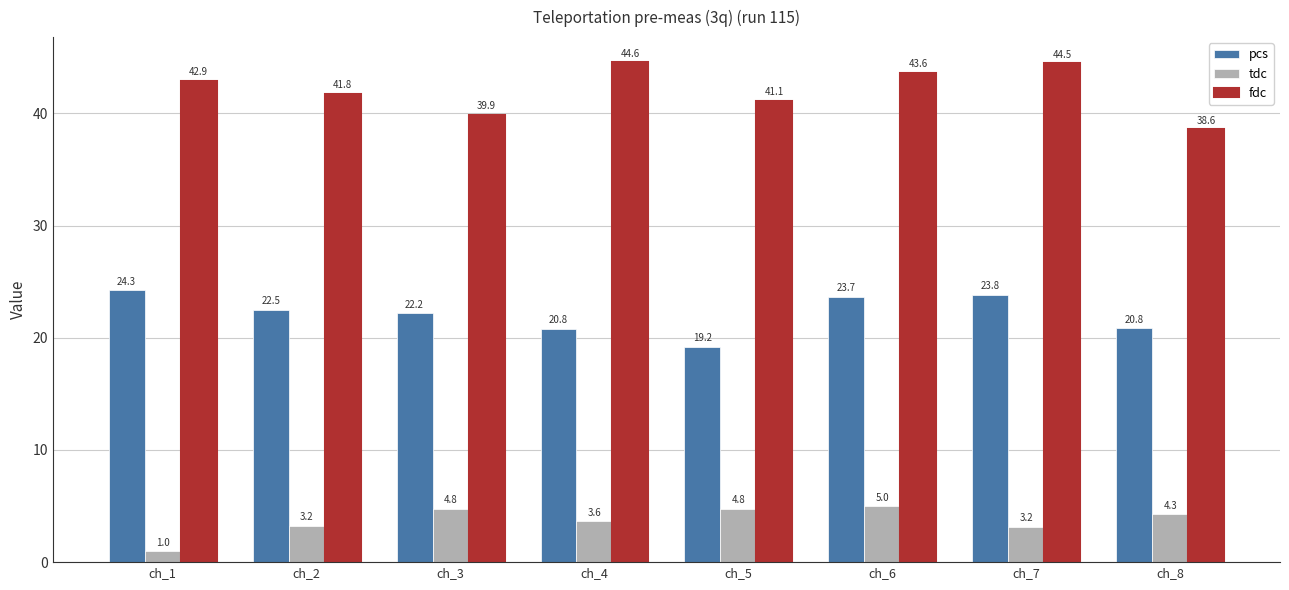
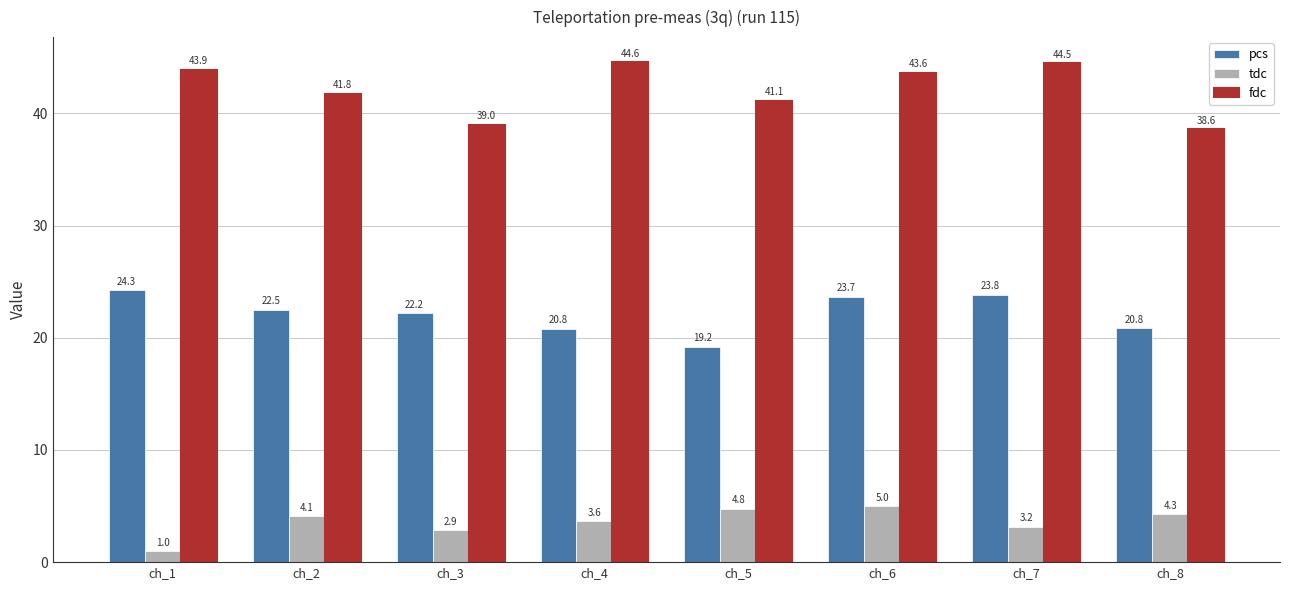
  {
    "pcs": {
      "ch_1": 24.3,
      "ch_2": 22.5,
      "ch_3": 22.2,
      "ch_4": 20.8,
      "ch_5": 19.2,
      "ch_6": 23.7,
      "ch_7": 23.8,
      "ch_8": 20.8
    },
    "tdc": {
      "ch_1": 1.0,
-     "ch_2": 3.2,
-     "ch_3": 4.8,
+     "ch_2": 4.1,
+     "ch_3": 2.9,
      "ch_4": 3.6,
      "ch_5": 4.8,
      "ch_6": 5.0,
      "ch_7": 3.2,
      "ch_8": 4.3
    },
    "fdc": {
-     "ch_1": 42.9,
+     "ch_1": 43.9,
      "ch_2": 41.8,
-     "ch_3": 39.9,
+     "ch_3": 39.0,
      "ch_4": 44.6,
      "ch_5": 41.1,
      "ch_6": 43.6,
      "ch_7": 44.5,
      "ch_8": 38.6
    }
  }
